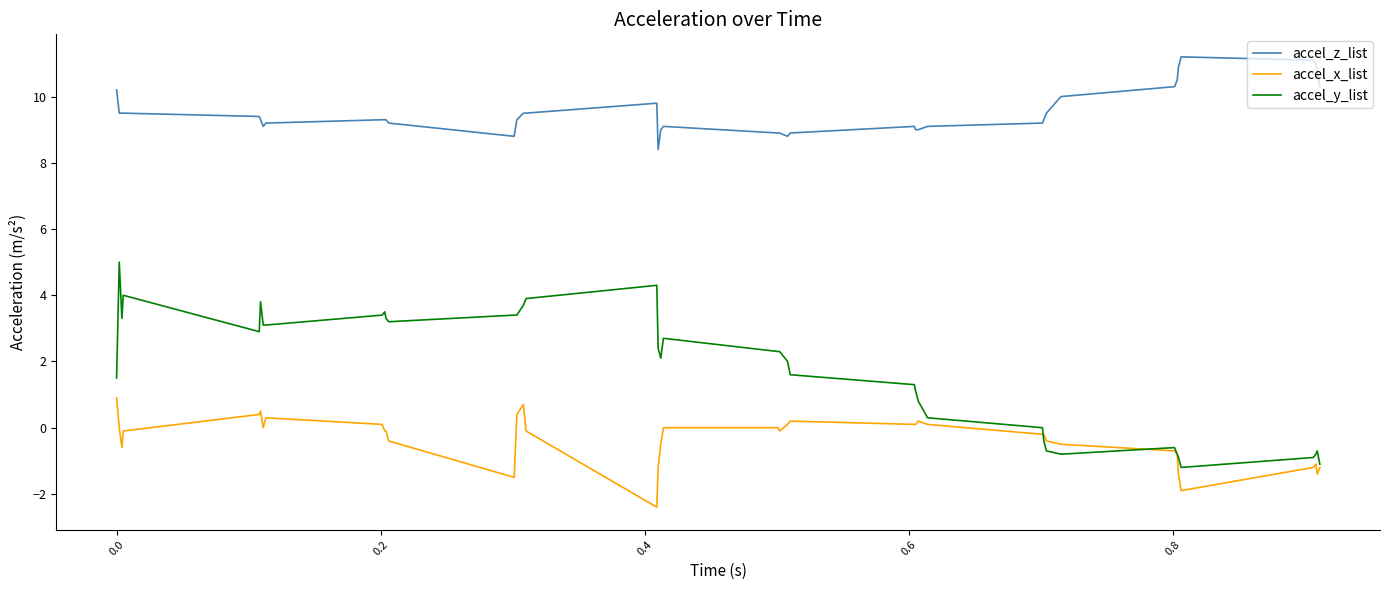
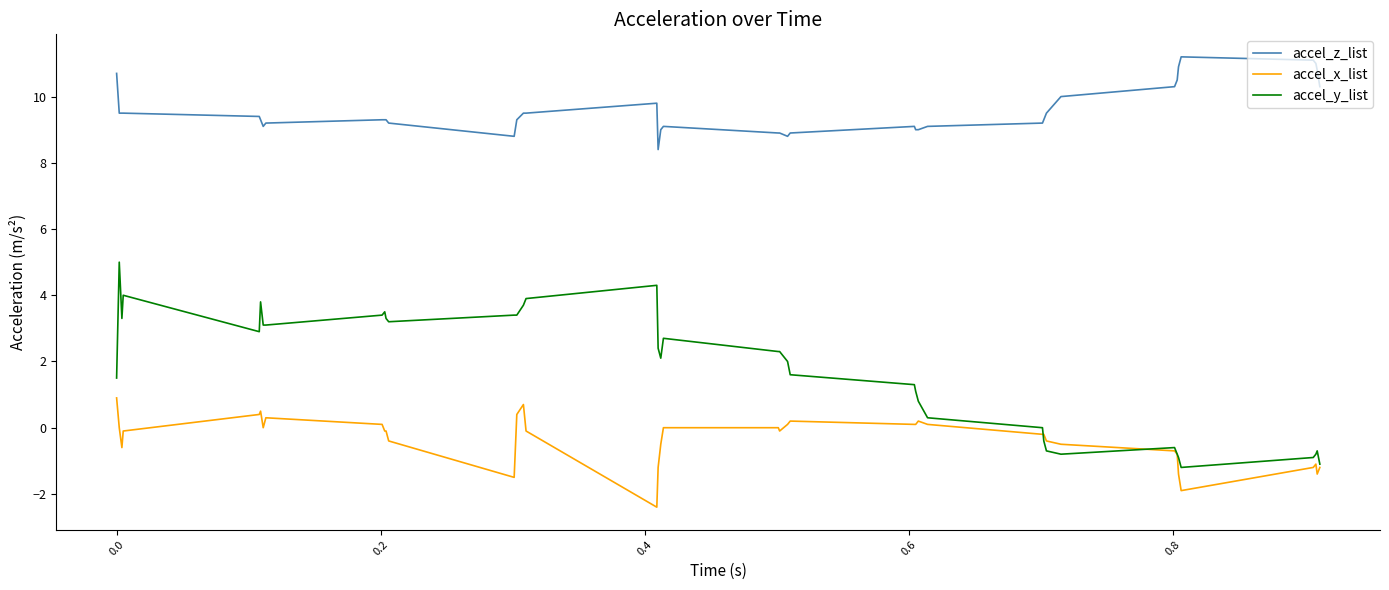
  {
    "accel_z_list": {
-     "0.0": 10.2
+     "0.0": 10.7
    },
    "accel_x_list": {
      "0.0": 0.9
    },
    "accel_y_list": {
      "0.0": 1.5
    }
  }
